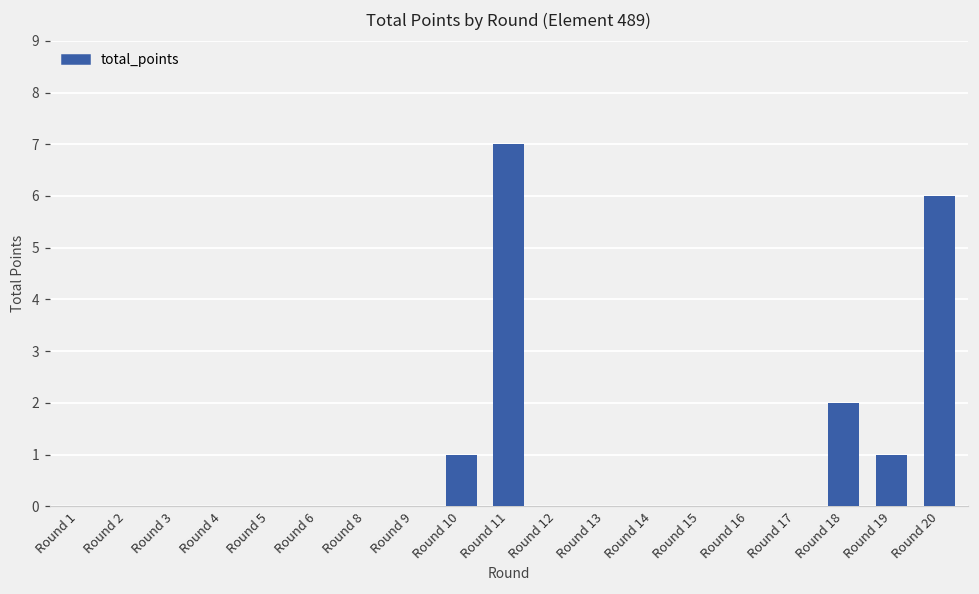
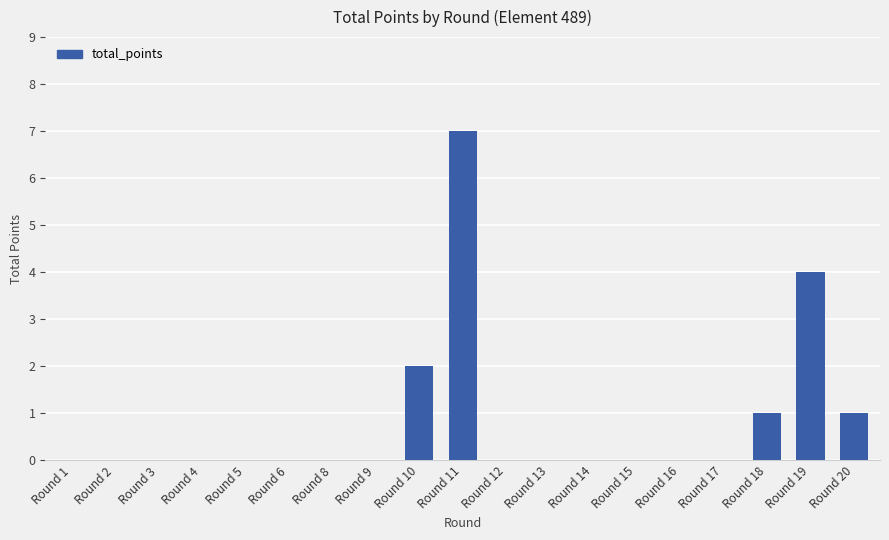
  {
    "Round 1": 0,
    "Round 2": 0,
    "Round 3": 0,
    "Round 4": 0,
    "Round 5": 0,
    "Round 6": 0,
    "Round 8": 0,
    "Round 9": 0,
-   "Round 10": 1,
+   "Round 10": 2,
    "Round 11": 7,
    "Round 12": 0,
    "Round 13": 0,
    "Round 14": 0,
    "Round 15": 0,
    "Round 16": 0,
    "Round 17": 0,
-   "Round 18": 2,
-   "Round 19": 1,
-   "Round 20": 6
+   "Round 18": 1,
+   "Round 19": 4,
+   "Round 20": 1
  }
